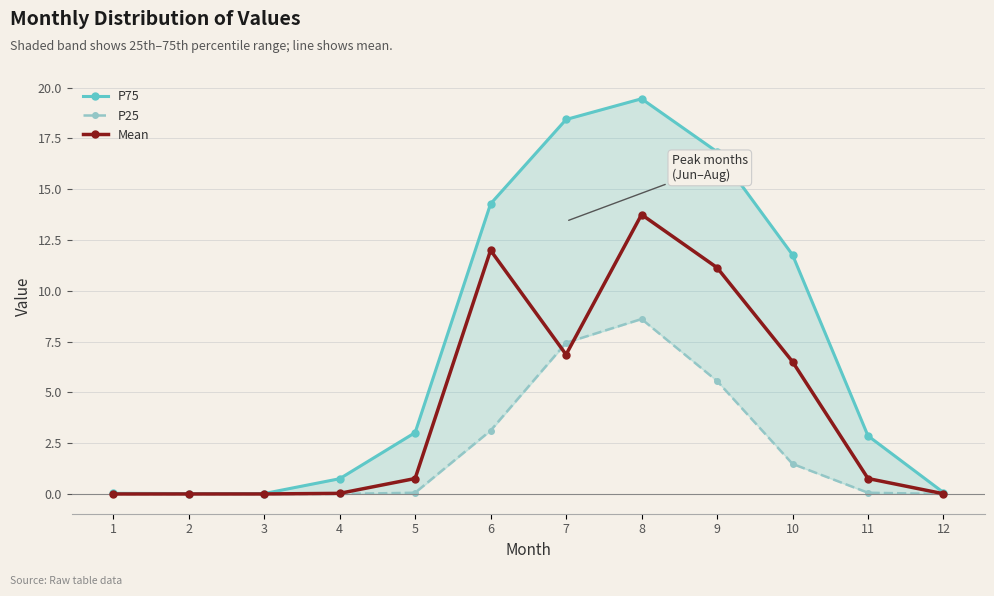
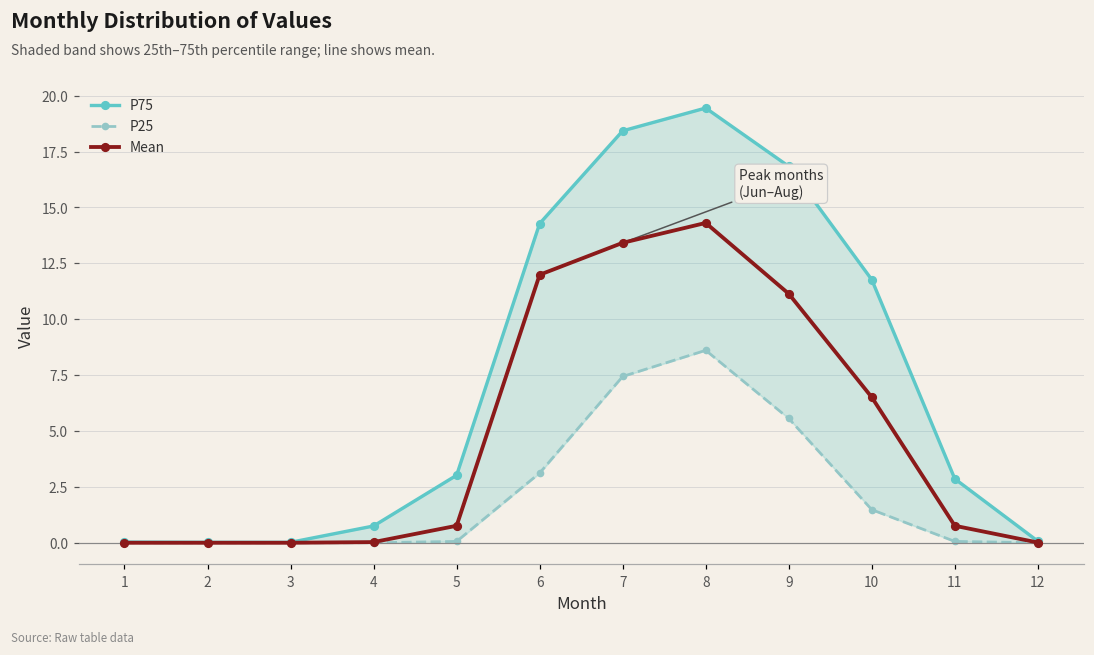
  {
    "Mean": {
      "5": 0.8,
      "6": 12.0,
-     "7": 6.9,
-     "8": 13.8,
+     "7": 13.4,
+     "8": 14.3,
      "9": 11.1,
      "10": 6.5,
      "11": 0.8
    }
  }
